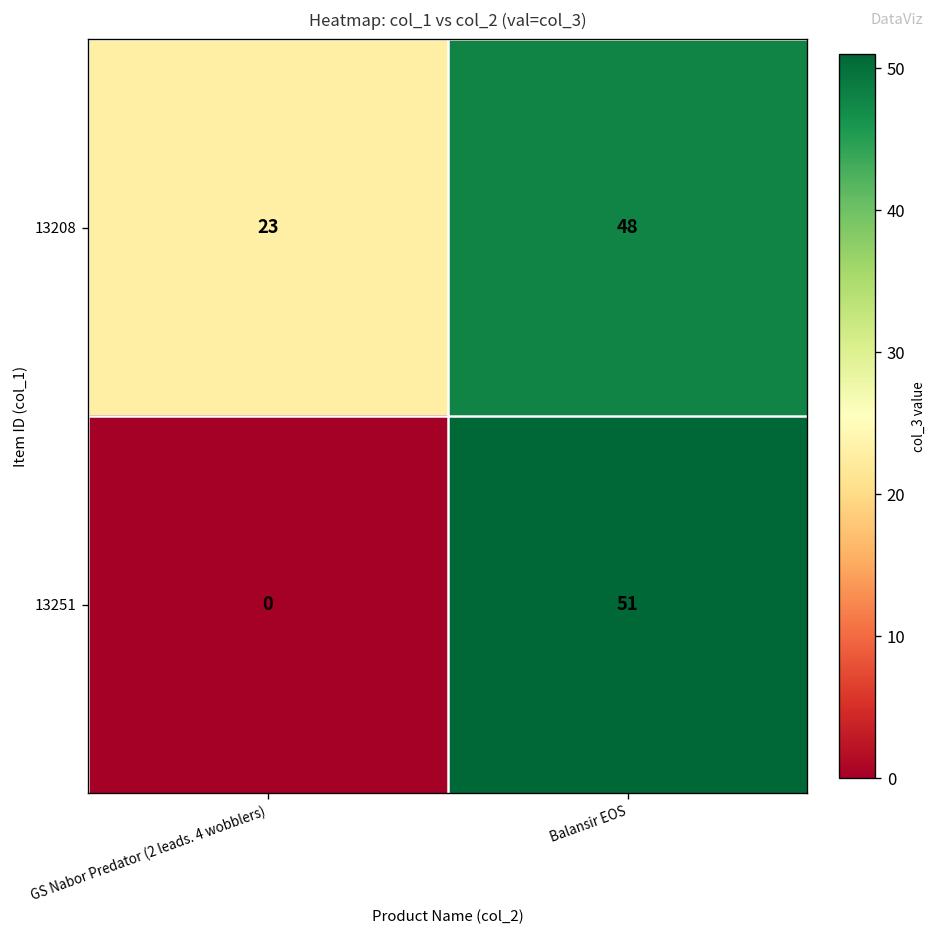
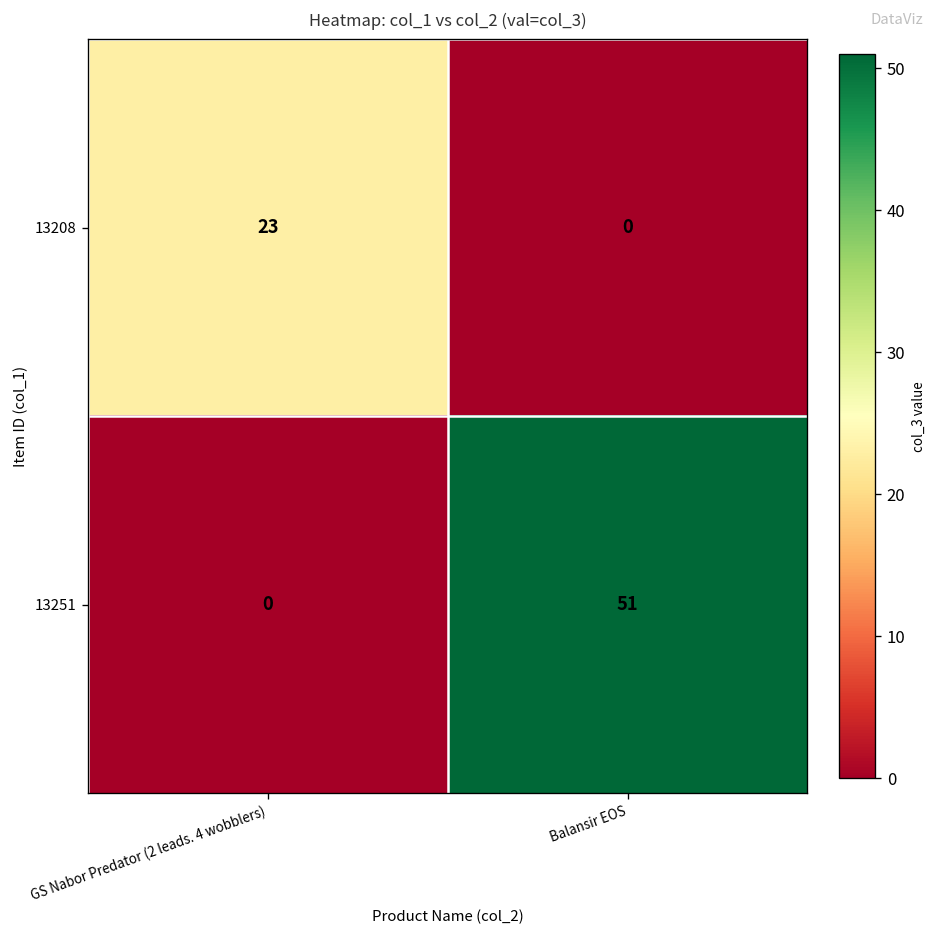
  {
    "13208": {
      "GS Nabor Predator (2 leads. 4 wobblers)": 23,
-     "Balansir EOS": 48
+     "Balansir EOS": 0
    },
    "13251": {
      "GS Nabor Predator (2 leads. 4 wobblers)": 0,
      "Balansir EOS": 51
    }
  }
